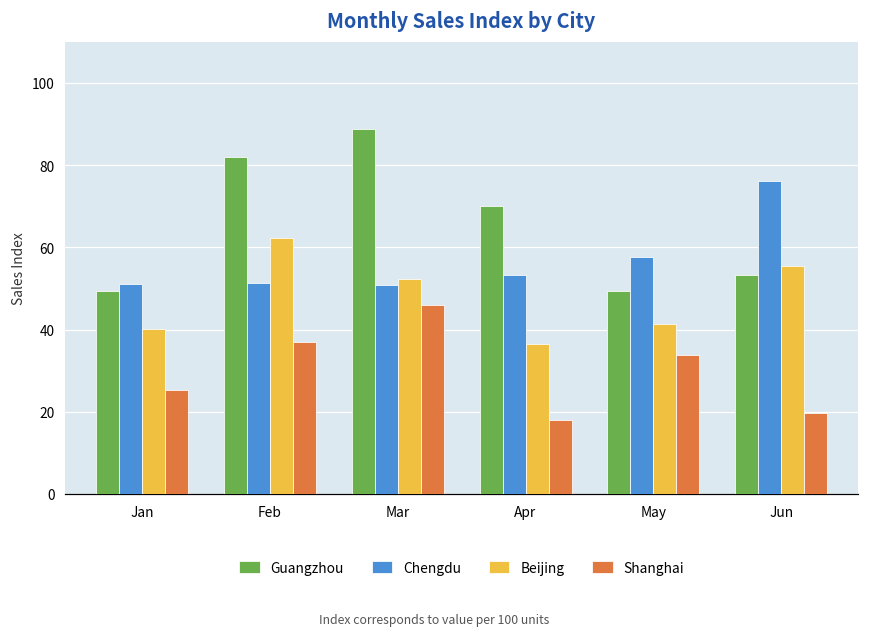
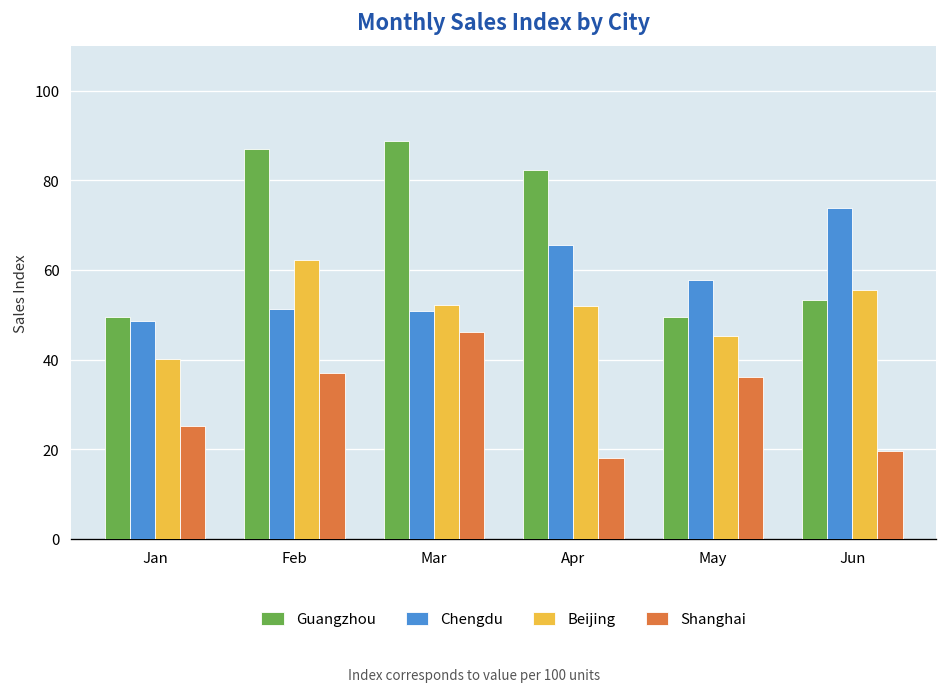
  {
    "Guangzhou": {
      "Jan": 50,
-     "Feb": 82,
+     "Feb": 87,
      "Mar": 89,
-     "Apr": 70,
+     "Apr": 82,
      "May": 50,
      "Jun": 53
    },
    "Chengdu": {
-     "Jan": 51,
+     "Jan": 49,
      "Feb": 51,
      "Mar": 51,
-     "Apr": 53,
+     "Apr": 66,
      "May": 58,
-     "Jun": 76
+     "Jun": 74
    },
    "Beijing": {
      "Jan": 40,
      "Feb": 62,
      "Mar": 52,
-     "Apr": 36,
-     "May": 41,
+     "Apr": 52,
+     "May": 45,
      "Jun": 56
    },
    "Shanghai": {
      "Jan": 25,
      "Feb": 37,
      "Mar": 46,
      "Apr": 18,
-     "May": 34,
+     "May": 36,
      "Jun": 20
    }
  }
